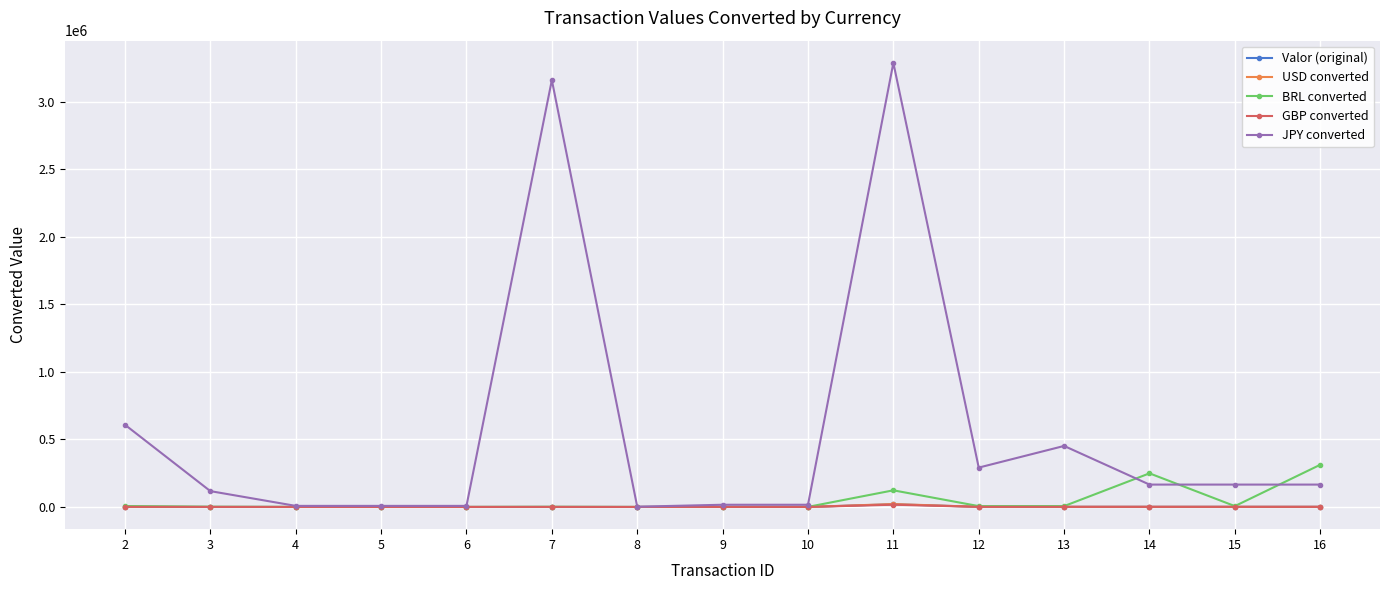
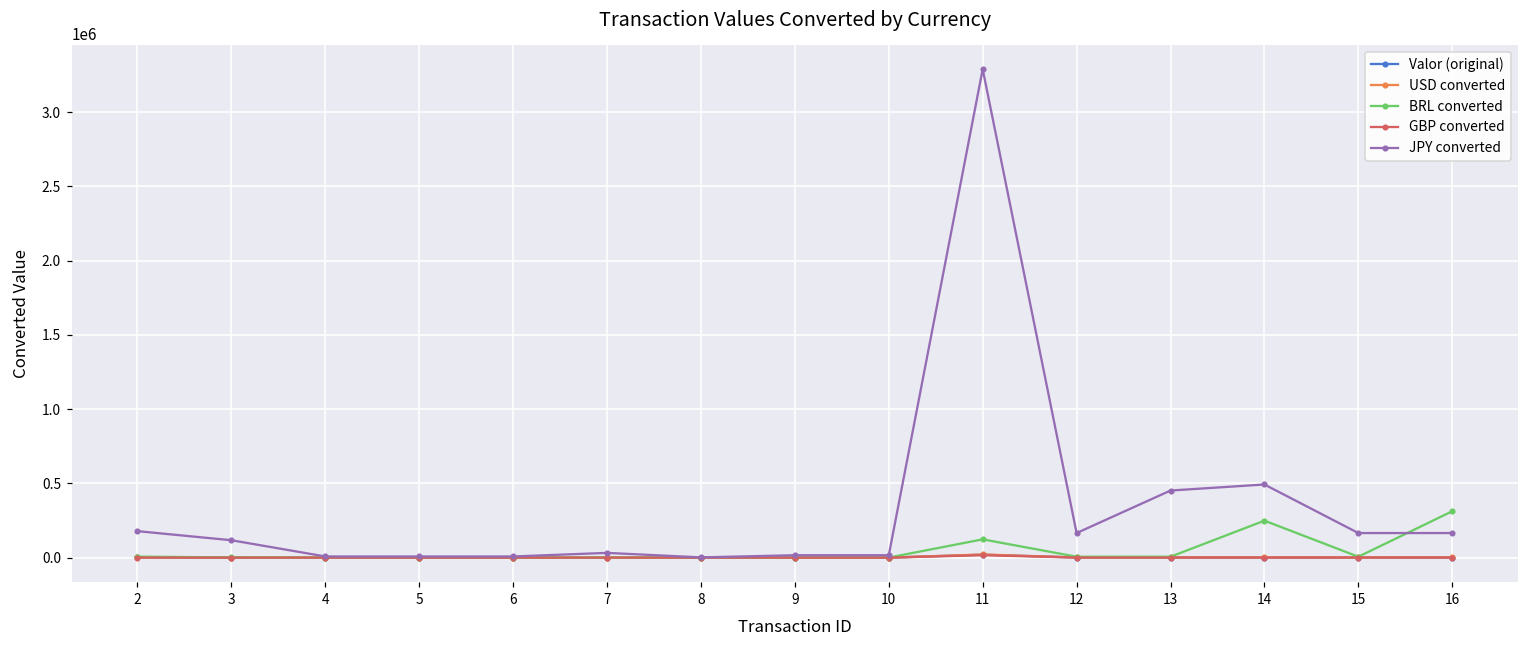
  {
    "BRL converted": {
      "11": 120000,
      "14": 250000,
      "16": 310000
    },
    "JPY converted": {
-     "2": 610000,
+     "2": 180000,
      "3": 120000,
-     "7": 3160000,
+     "7": 30000,
      "11": 3290000,
-     "12": 290000,
+     "12": 170000,
      "13": 450000,
-     "14": 170000,
+     "14": 490000,
      "15": 170000,
      "16": 170000
    }
  }
